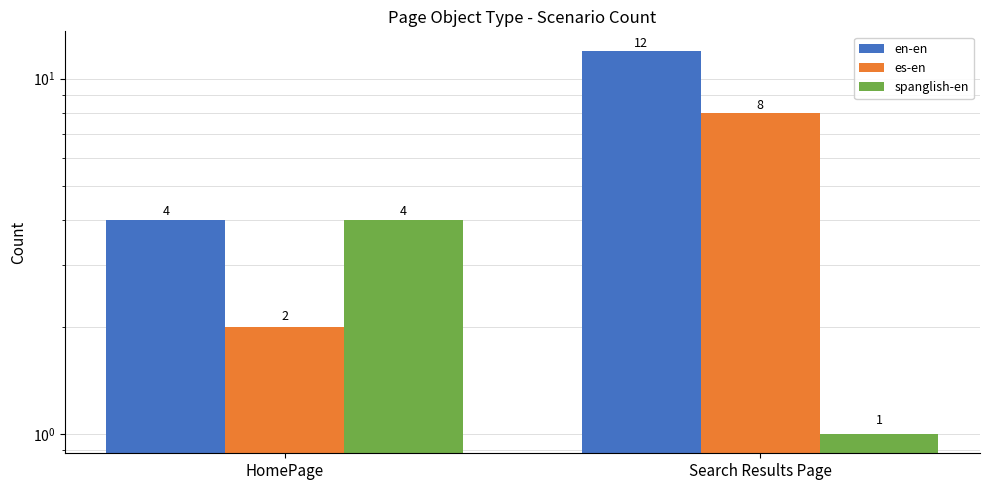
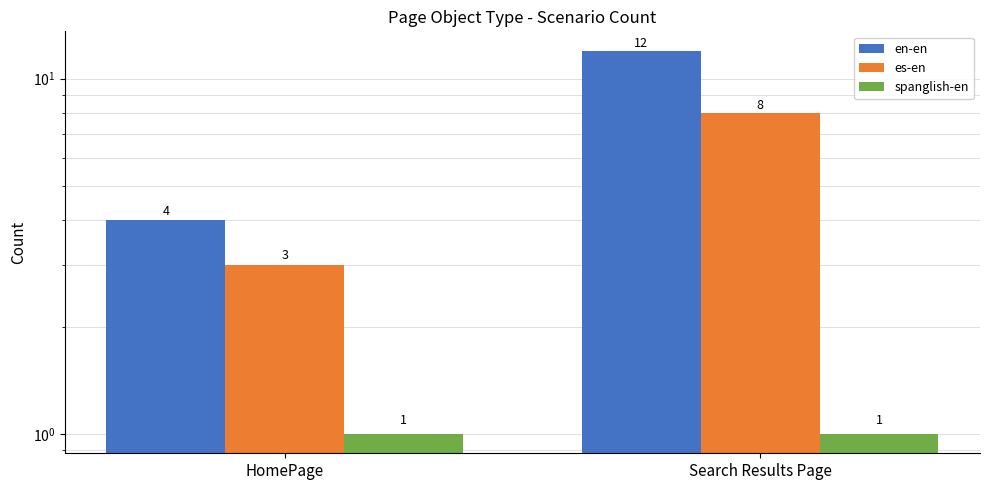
  {
    "en-en": {
      "HomePage": 4,
      "Search Results Page": 12
    },
    "es-en": {
-     "HomePage": 2,
+     "HomePage": 3,
      "Search Results Page": 8
    },
    "spanglish-en": {
-     "HomePage": 4,
+     "HomePage": 1,
      "Search Results Page": 1
    }
  }
